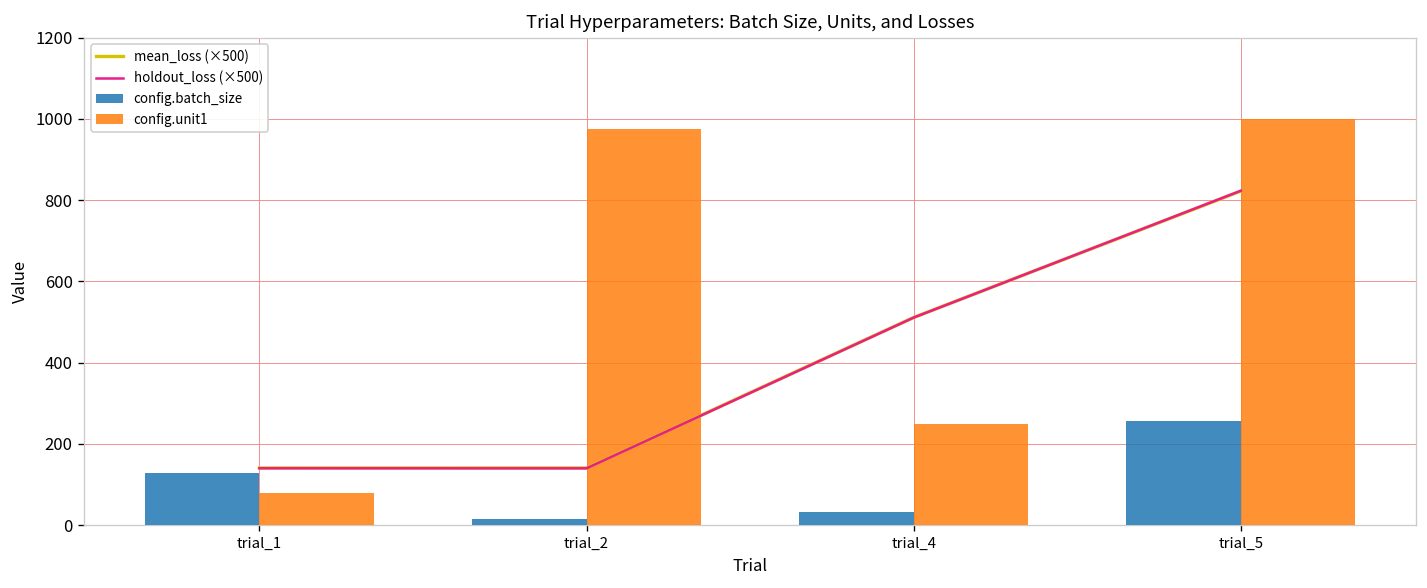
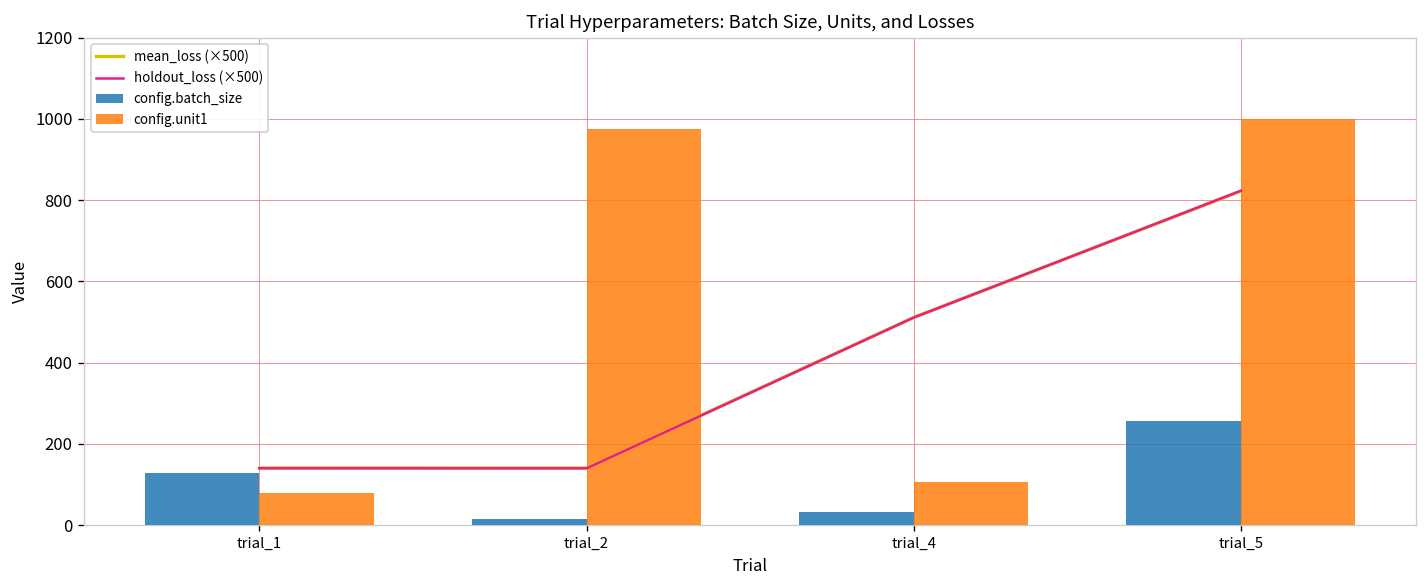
  {
    "config.batch_size": {
      "trial_1": 130,
      "trial_2": 20,
      "trial_4": 30,
      "trial_5": 260
    },
    "config.unit1": {
      "trial_1": 80,
      "trial_2": 980,
-     "trial_4": 250,
+     "trial_4": 110,
      "trial_5": 1000
    }
  }
